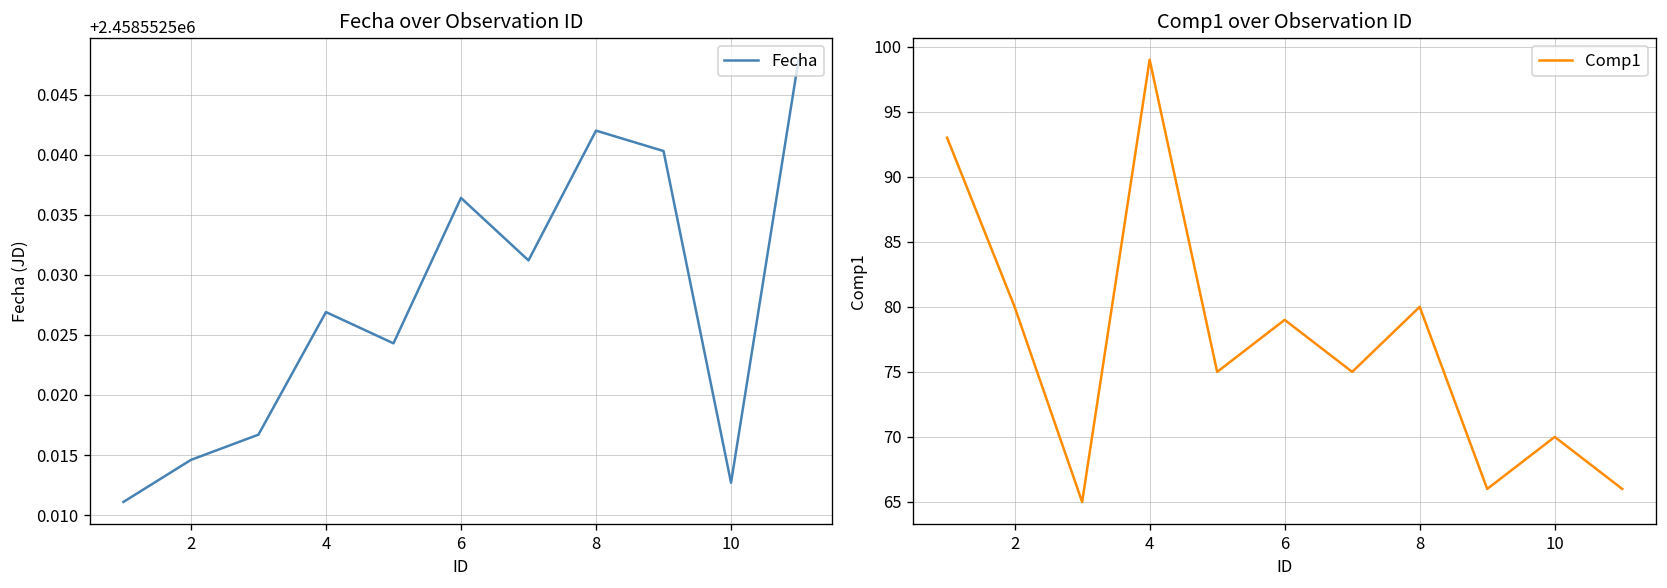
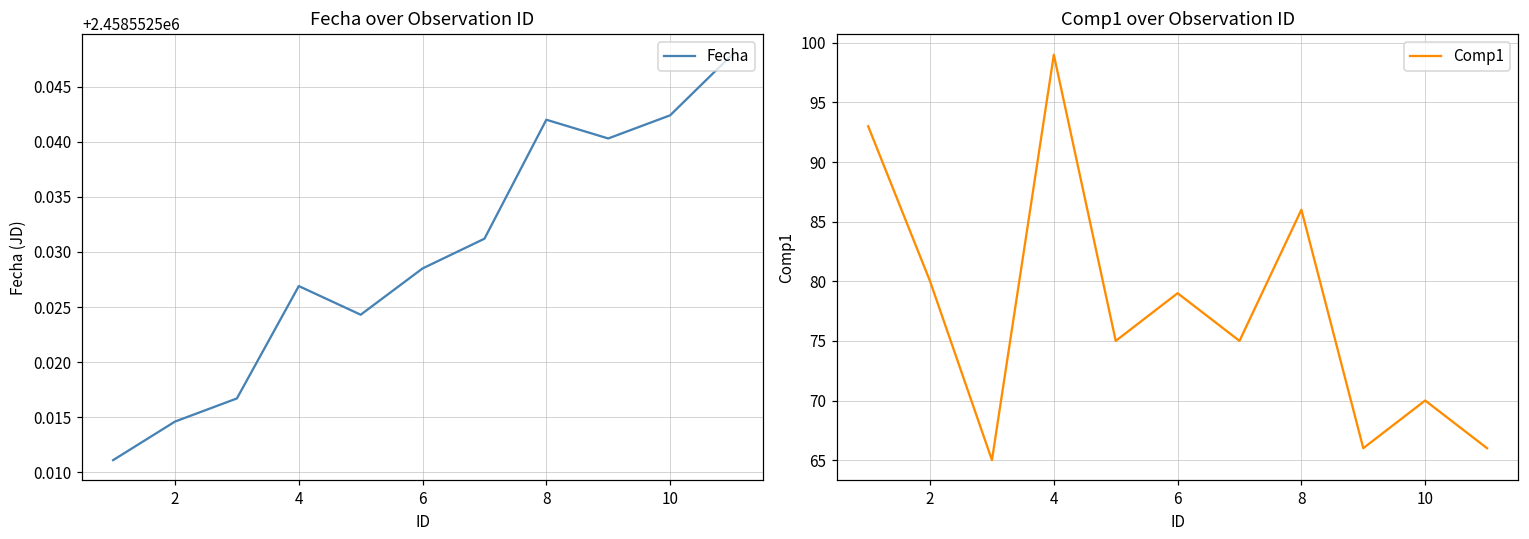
  {
    "Fecha over Observation ID": {
      "2": 2458552.5146,
      "4": 2458552.5269,
-     "6": 2458552.5364,
+     "6": 2458552.5285,
      "8": 2458552.5420,
-     "10": 2458552.5127
+     "10": 2458552.5424
    },
    "Comp1 over Observation ID": {
      "2": 80,
      "4": 99,
      "6": 79,
-     "8": 80,
+     "8": 86,
      "10": 70
    }
  }
